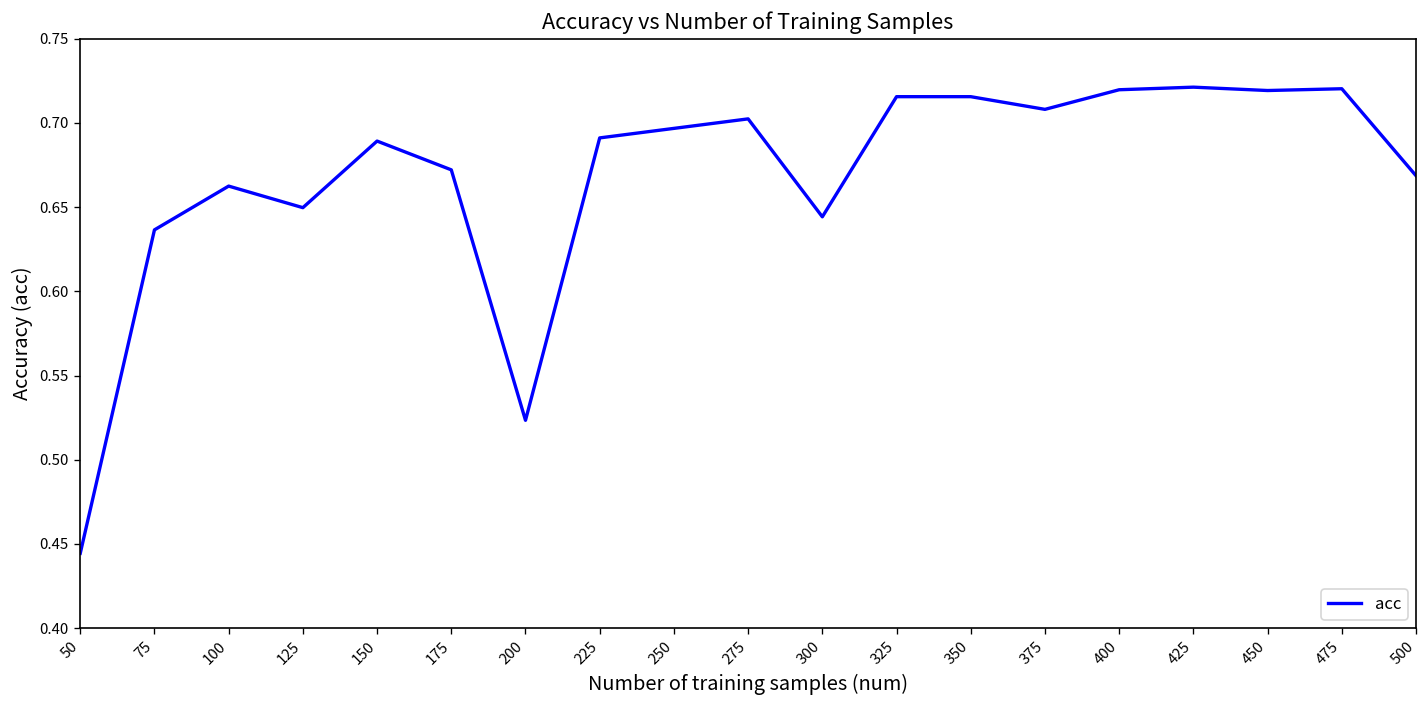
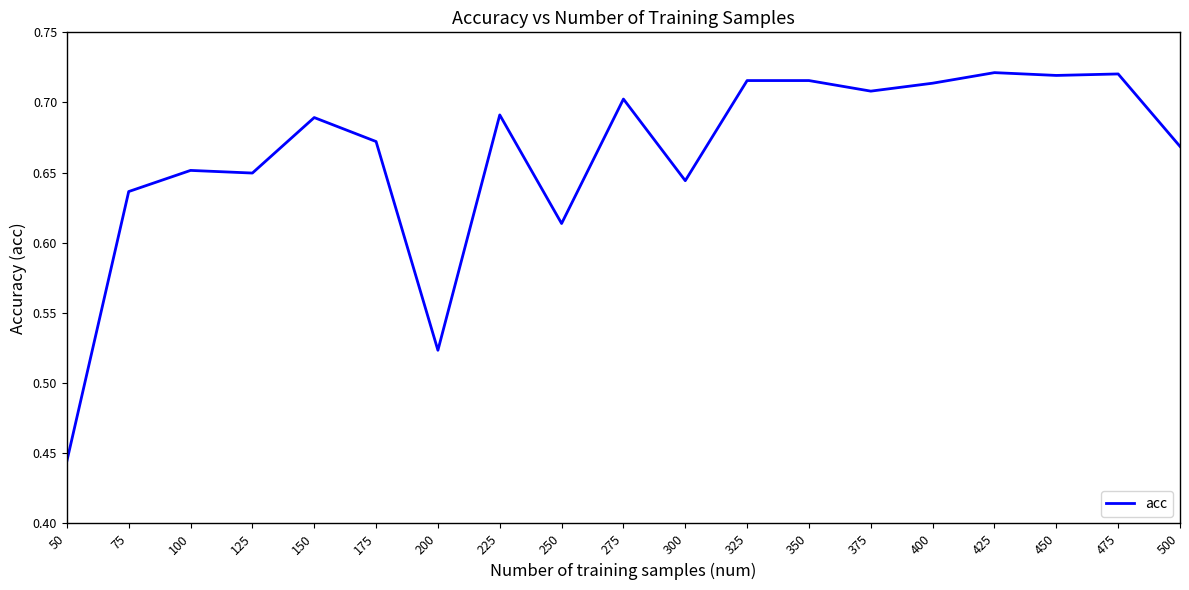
  {
    "50": 0.444,
    "75": 0.637,
-   "100": 0.663,
+   "100": 0.652,
    "125": 0.650,
    "150": 0.689,
    "175": 0.672,
    "200": 0.523,
    "225": 0.691,
-   "250": 0.697,
+   "250": 0.614,
    "275": 0.702,
    "300": 0.644,
    "325": 0.716,
    "350": 0.716,
    "375": 0.708,
-   "400": 0.720,
+   "400": 0.714,
    "425": 0.721,
    "450": 0.719,
    "475": 0.720,
    "500": 0.669
  }
